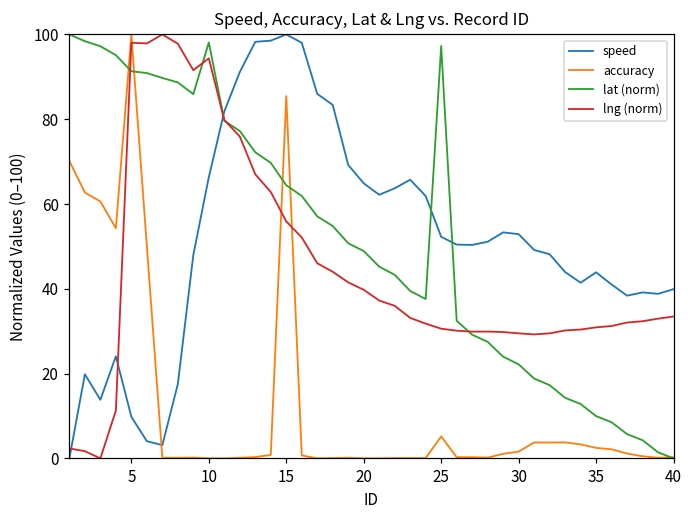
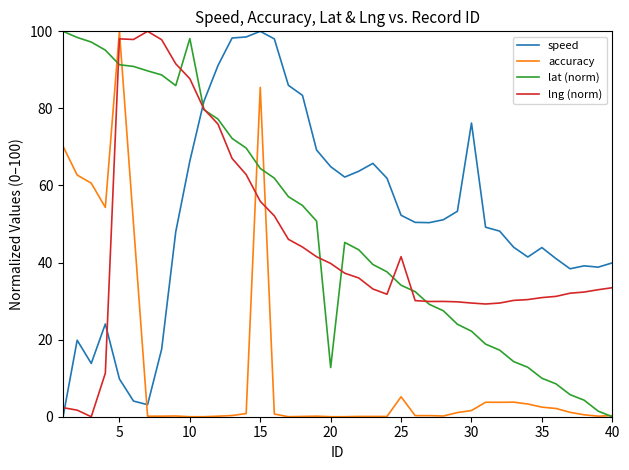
  {
    "speed": {
      "5": 10,
      "10": 66,
      "15": 100,
      "20": 65,
      "25": 52,
-     "30": 53,
+     "30": 76,
      "35": 44,
      "40": 40
    },
    "accuracy": {
      "5": 100,
      "10": 0,
      "15": 85,
      "20": 0,
      "25": 5,
      "30": 2,
      "35": 2
    },
    "lat (norm)": {
      "5": 91,
      "10": 98,
      "15": 64,
-     "20": 49,
-     "25": 97,
+     "20": 13,
+     "25": 34,
      "30": 22,
      "35": 10
    },
    "lng (norm)": {
      "5": 98,
-     "10": 94,
+     "10": 88,
      "15": 56,
      "20": 40,
-     "25": 31,
+     "25": 42,
      "30": 29,
      "35": 31,
      "40": 33
    }
  }
